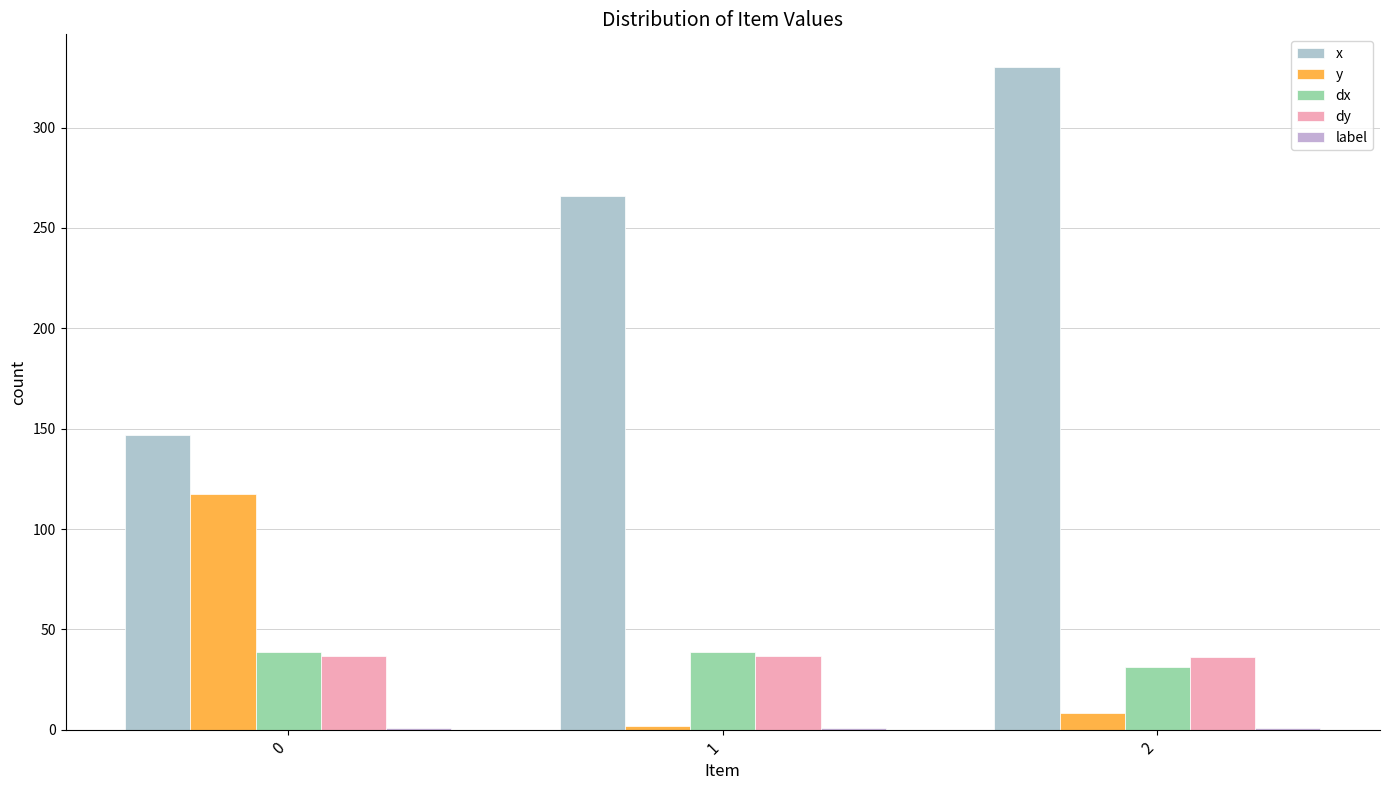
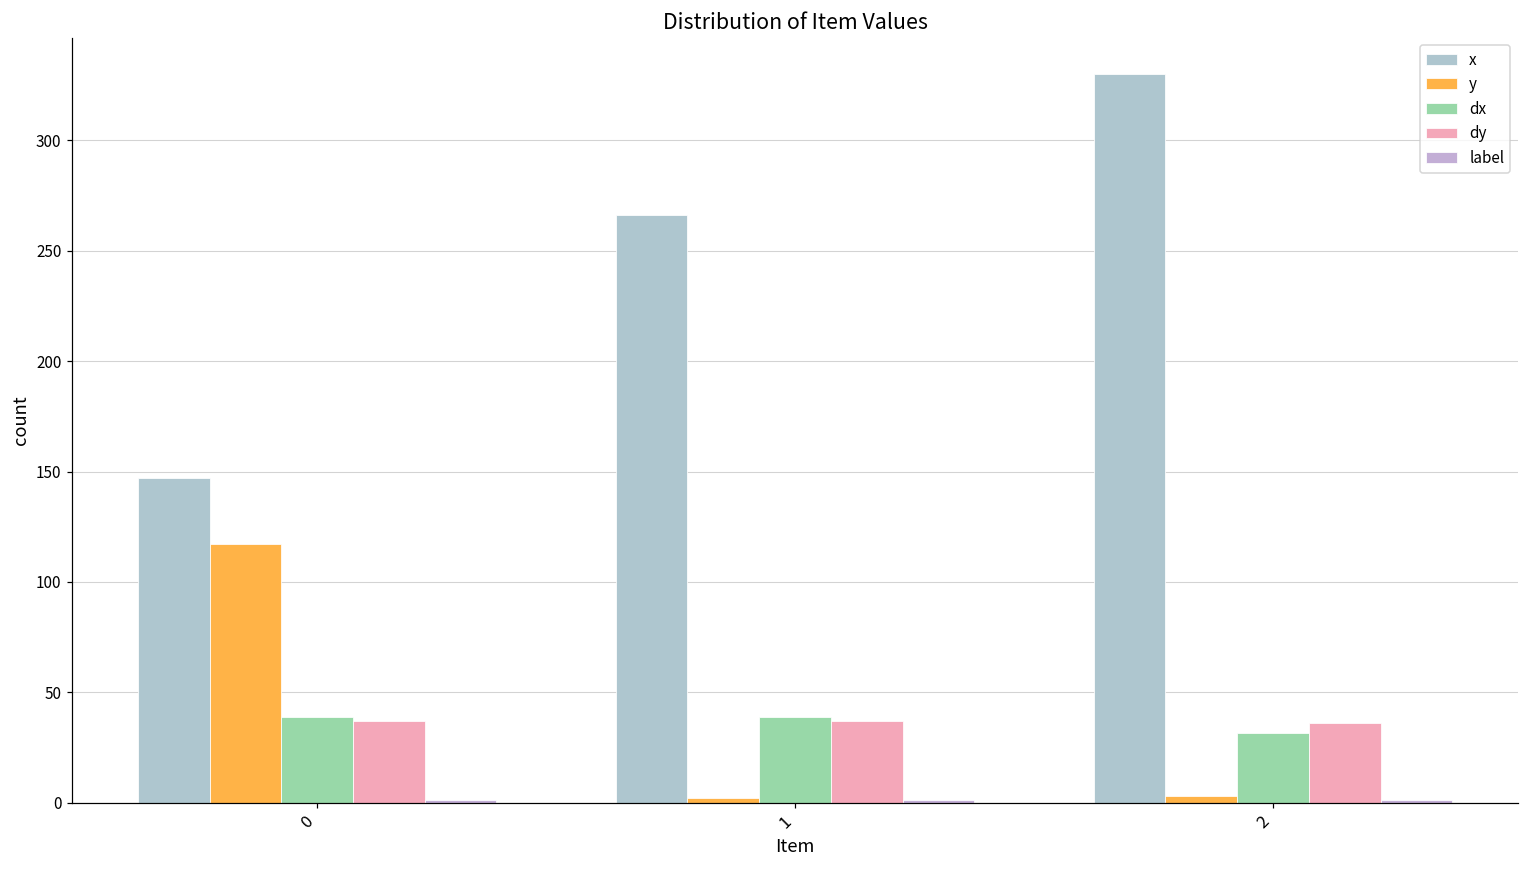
  {
    "y": {
      "0": 117,
      "1": 2,
-     "2": 8
+     "2": 3
    }
  }
